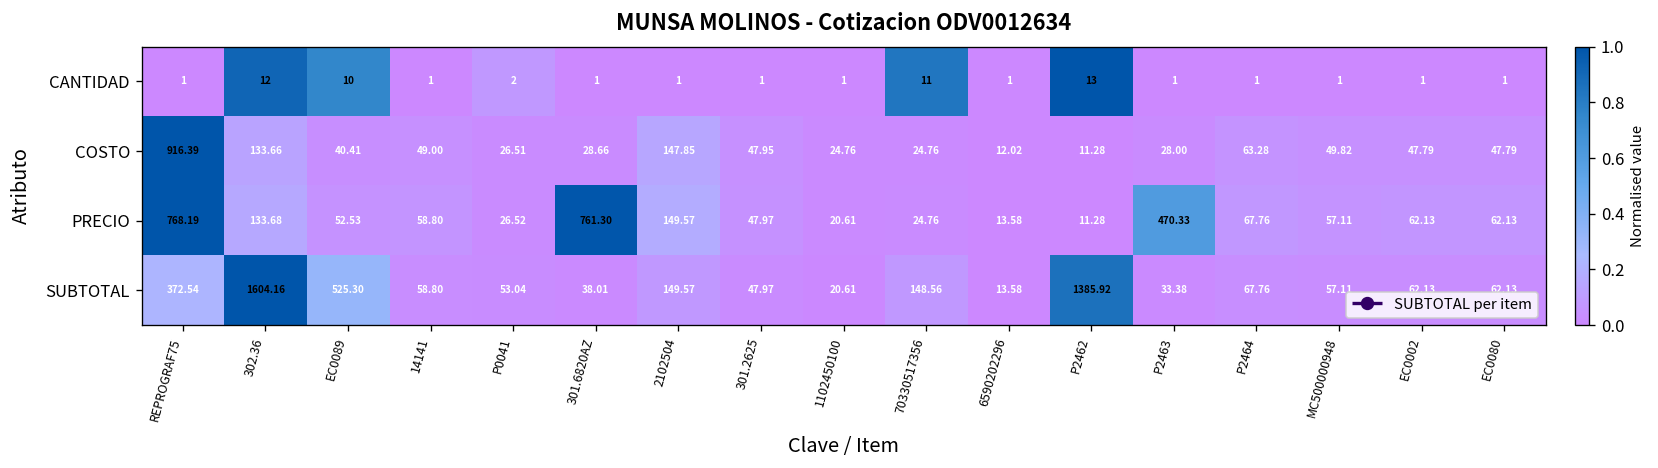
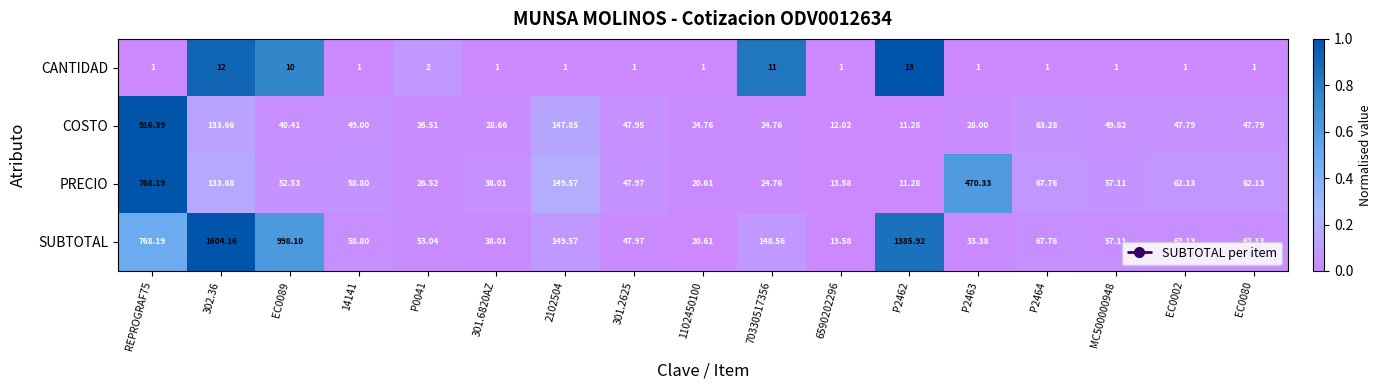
  {
    "CANTIDAD": {
      "REPROGRAF75": 1,
      "302.36": 12,
      "EC0089": 10,
      "14141": 1,
      "P0041": 2,
      "301.6820AZ": 1,
      "2102504": 1,
      "301.2625": 1,
      "1102450100": 1,
      "70330517356": 11,
      "6590202296": 1,
      "P2462": 13,
      "P2463": 1,
      "P2464": 1,
      "MC500000948": 1,
      "EC0002": 1,
      "EC0080": 1
    },
    "COSTO": {
      "REPROGRAF75": 916.39,
      "302.36": 133.66,
      "EC0089": 40.41,
      "14141": 49.00,
      "P0041": 26.51,
      "301.6820AZ": 28.66,
      "2102504": 147.85,
      "301.2625": 47.95,
      "1102450100": 24.76,
      "70330517356": 24.76,
      "6590202296": 12.02,
      "P2462": 11.28,
      "P2463": 28.00,
      "P2464": 63.28,
      "MC500000948": 49.82,
      "EC0002": 47.79,
      "EC0080": 47.79
    },
    "PRECIO": {
      "REPROGRAF75": 768.19,
      "302.36": 133.68,
      "EC0089": 52.53,
      "14141": 58.80,
      "P0041": 26.52,
-     "301.6820AZ": 761.30,
+     "301.6820AZ": 38.01,
      "2102504": 149.57,
      "301.2625": 47.97,
      "1102450100": 20.61,
      "70330517356": 24.76,
      "6590202296": 13.58,
      "P2462": 11.28,
      "P2463": 470.33,
      "P2464": 67.76,
      "MC500000948": 57.11,
      "EC0002": 62.13,
      "EC0080": 62.13
    },
    "SUBTOTAL": {
-     "REPROGRAF75": 372.54,
+     "REPROGRAF75": 768.19,
      "302.36": 1604.16,
-     "EC0089": 525.30,
+     "EC0089": 998.10,
      "14141": 58.80,
      "P0041": 53.04,
      "301.6820AZ": 38.01,
      "2102504": 149.57,
      "301.2625": 47.97,
      "1102450100": 20.61,
      "70330517356": 148.56,
      "6590202296": 13.58,
      "P2462": 1385.92,
      "P2463": 33.38,
      "P2464": 67.76
    }
  }
